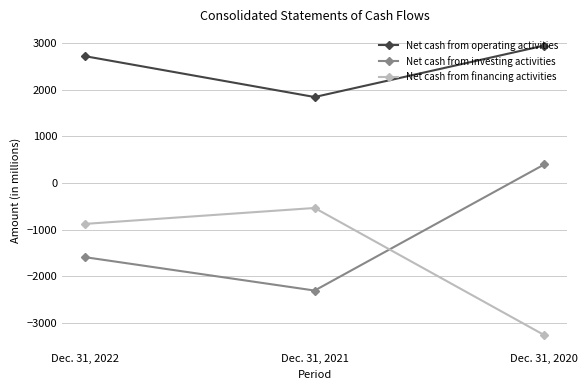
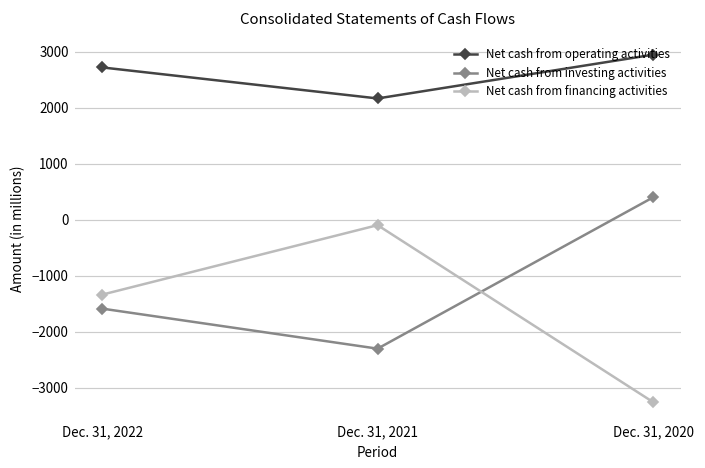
  {
    "Net cash from operating activities": {
      "Dec. 31, 2022": 2700,
-     "Dec. 31, 2021": 1800,
+     "Dec. 31, 2021": 2200,
      "Dec. 31, 2020": 2900
    },
    "Net cash from investing activities": {
      "Dec. 31, 2022": -1600,
      "Dec. 31, 2021": -2300,
      "Dec. 31, 2020": 400
    },
    "Net cash from financing activities": {
-     "Dec. 31, 2022": -900,
-     "Dec. 31, 2021": -500,
+     "Dec. 31, 2022": -1300,
+     "Dec. 31, 2021": -100,
      "Dec. 31, 2020": -3300
    }
  }
